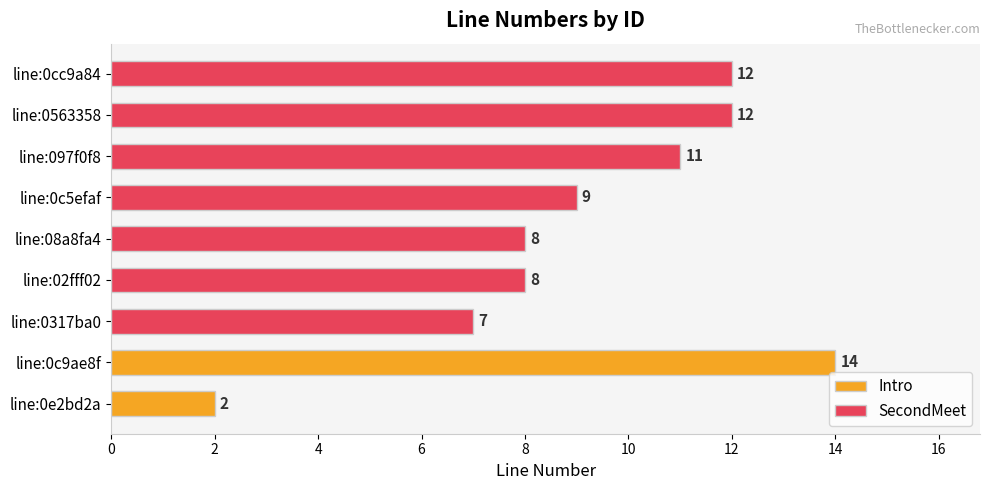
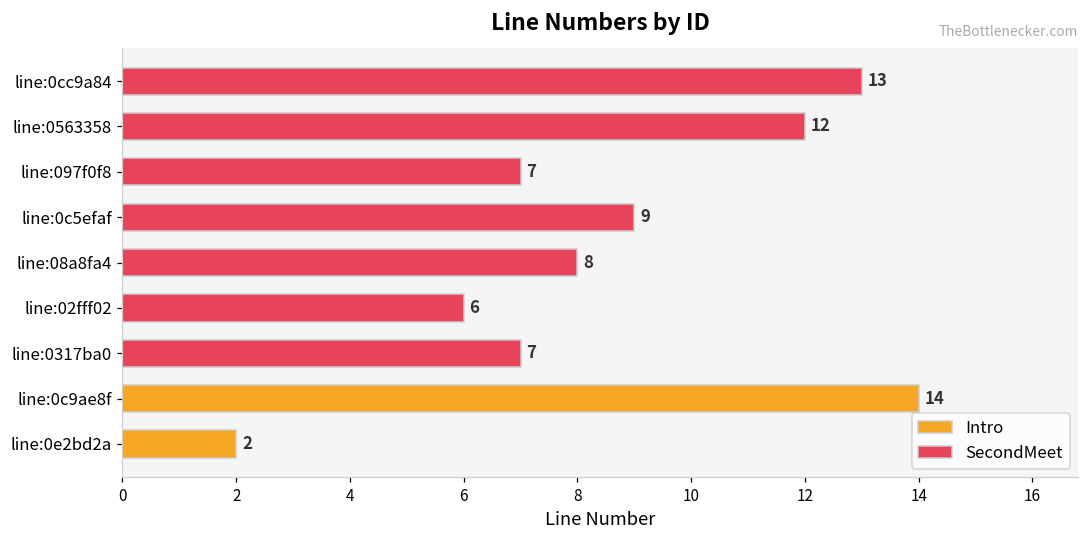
  {
    "Intro": {
      "line:0c9ae8f": 14,
      "line:0e2bd2a": 2
    },
    "SecondMeet": {
-     "line:0cc9a84": 12,
+     "line:0cc9a84": 13,
      "line:0563358": 12,
-     "line:097f0f8": 11,
+     "line:097f0f8": 7,
      "line:0c5efaf": 9,
      "line:08a8fa4": 8,
-     "line:02fff02": 8,
+     "line:02fff02": 6,
      "line:0317ba0": 7
    }
  }
